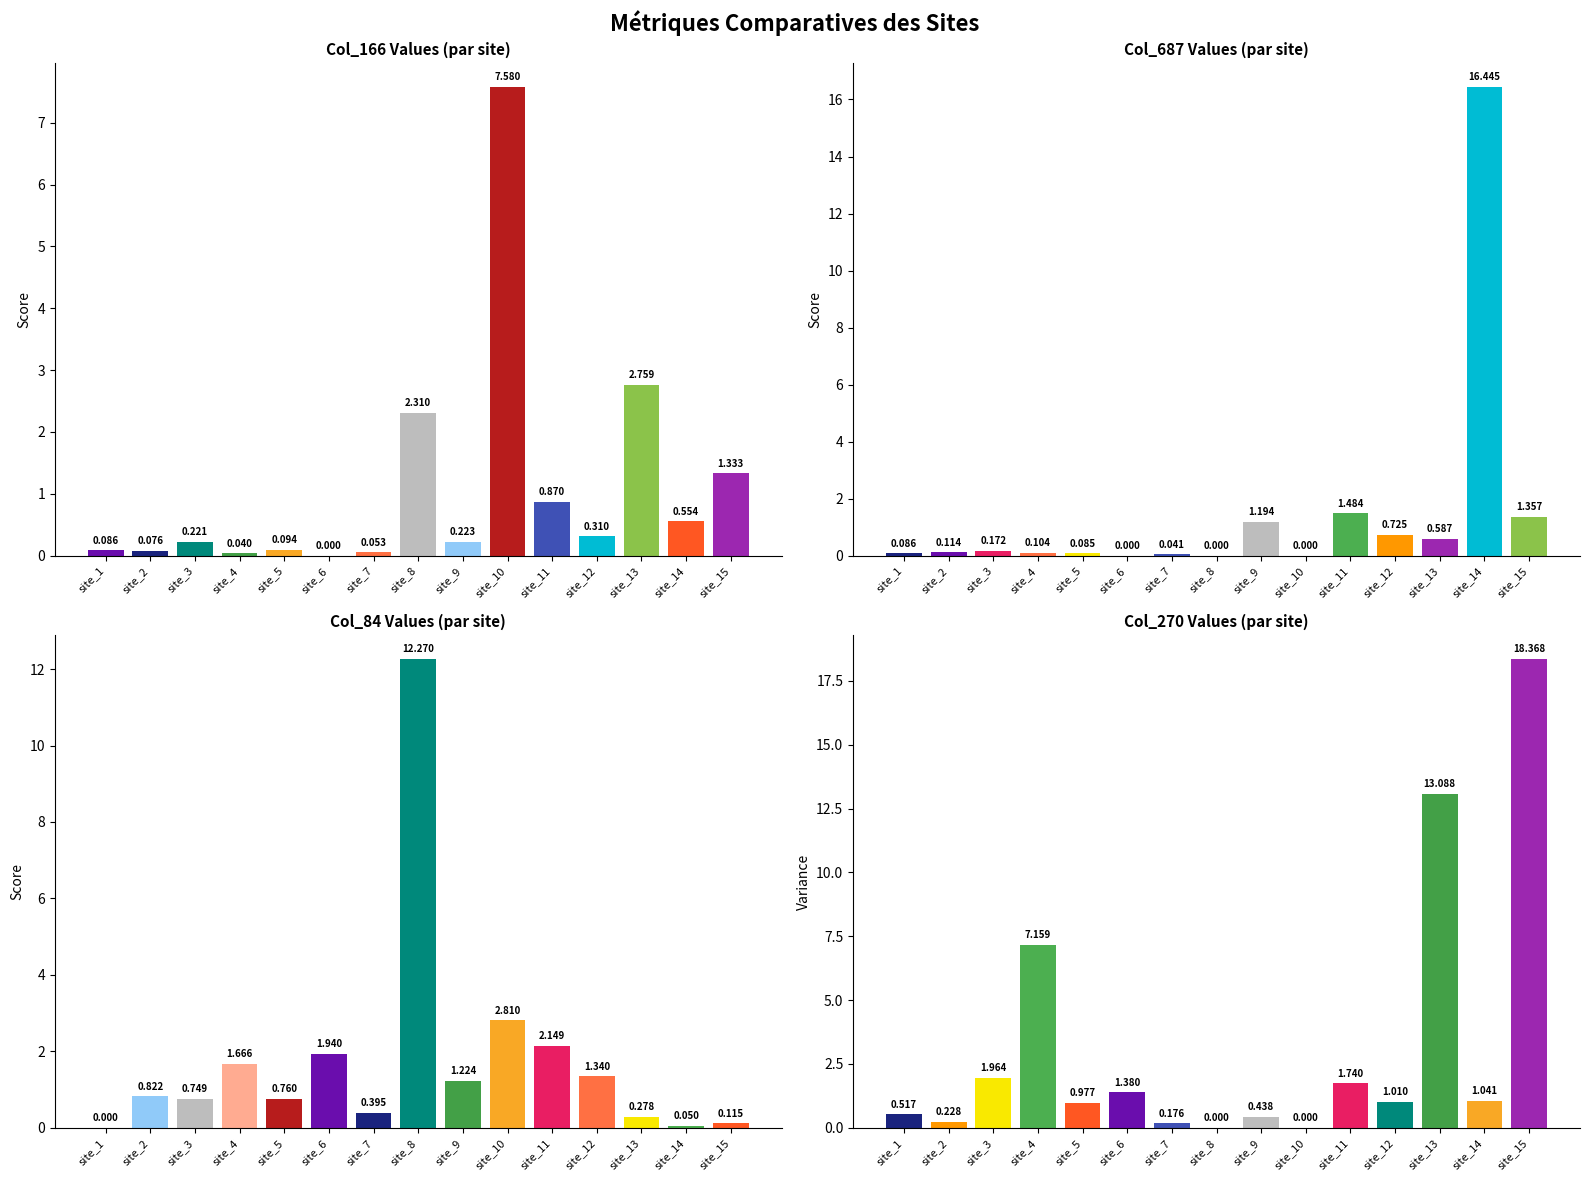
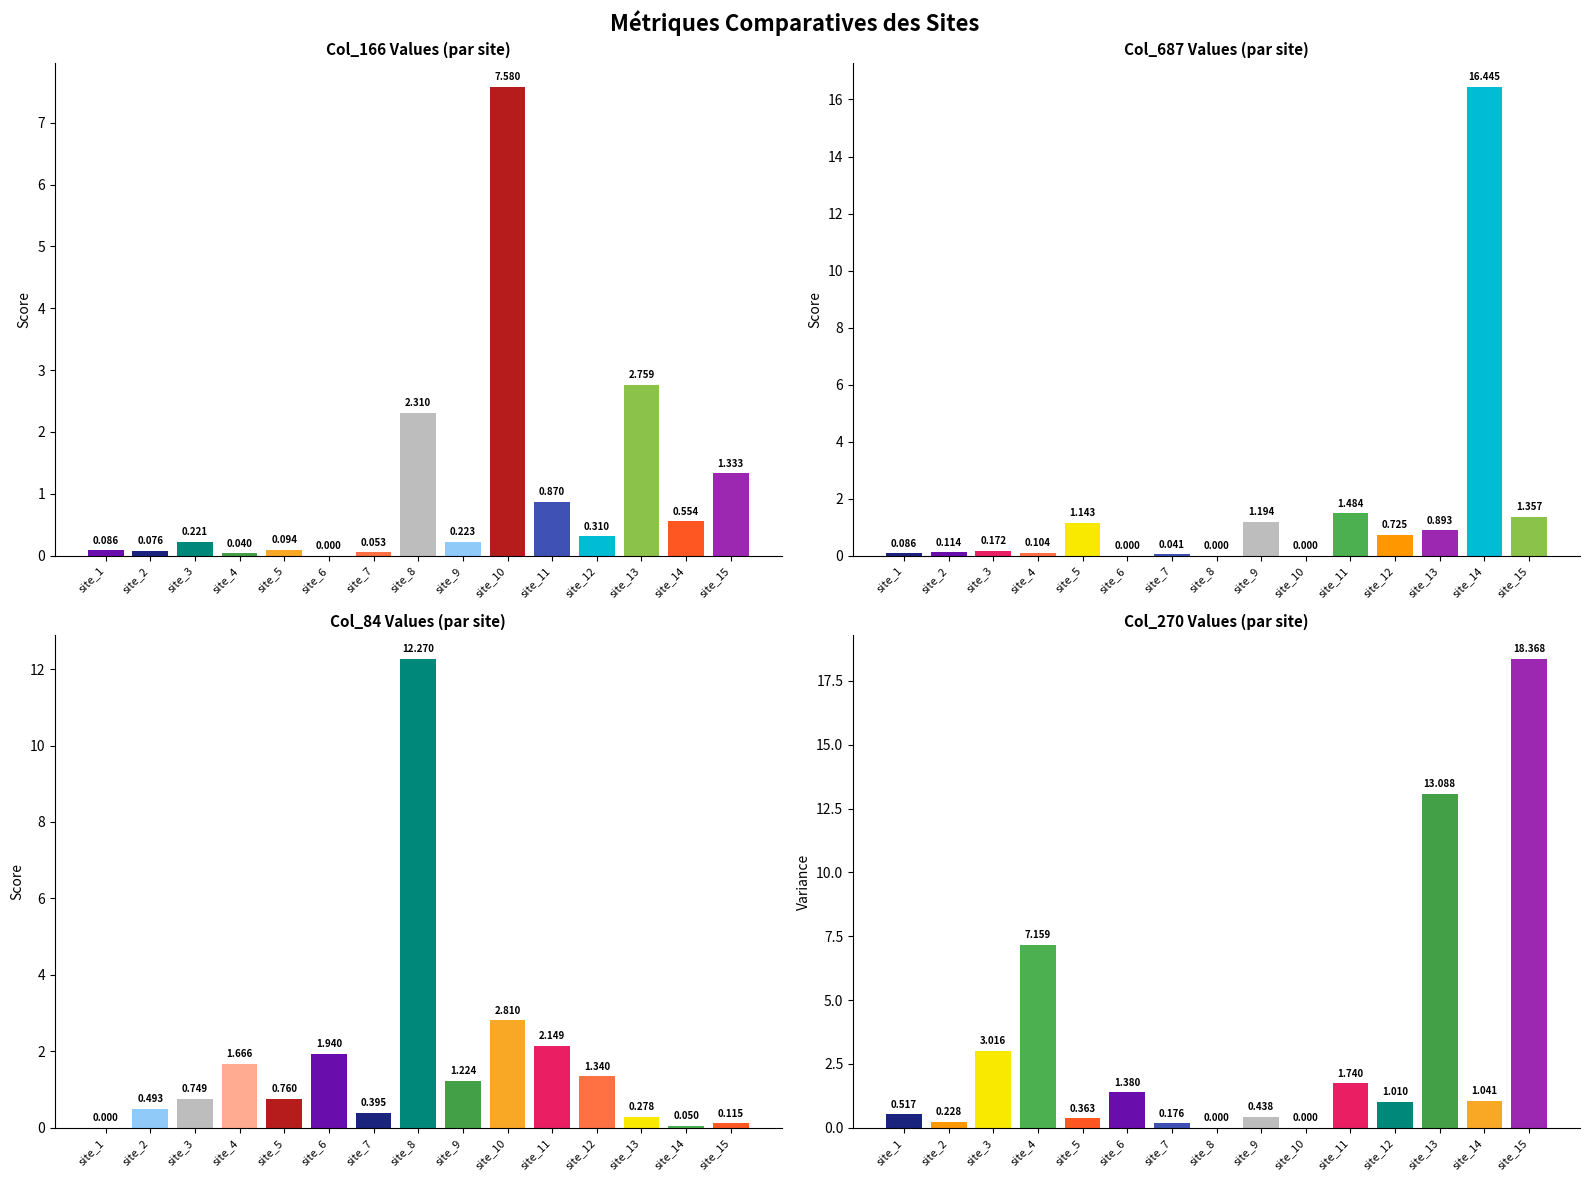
  {
    "Col_166 Values (par site)": {
      "site_1": 0.086,
      "site_2": 0.076,
      "site_3": 0.221,
      "site_4": 0.040,
      "site_5": 0.094,
      "site_6": 0.000,
      "site_7": 0.053,
      "site_8": 2.310,
      "site_9": 0.223,
      "site_10": 7.580,
      "site_11": 0.870,
      "site_12": 0.310,
      "site_13": 2.759,
      "site_14": 0.554,
      "site_15": 1.333
    },
    "Col_687 Values (par site)": {
      "site_1": 0.086,
      "site_2": 0.114,
      "site_3": 0.172,
      "site_4": 0.104,
-     "site_5": 0.085,
+     "site_5": 1.143,
      "site_6": 0.000,
      "site_7": 0.041,
      "site_8": 0.000,
      "site_9": 1.194,
      "site_10": 0.000,
      "site_11": 1.484,
      "site_12": 0.725,
-     "site_13": 0.587,
+     "site_13": 0.893,
      "site_14": 16.445,
      "site_15": 1.357
    },
    "Col_84 Values (par site)": {
      "site_1": 0.000,
-     "site_2": 0.822,
+     "site_2": 0.493,
      "site_3": 0.749,
      "site_4": 1.666,
      "site_5": 0.760,
      "site_6": 1.940,
      "site_7": 0.395,
      "site_8": 12.270,
      "site_9": 1.224,
      "site_10": 2.810,
      "site_11": 2.149,
      "site_12": 1.340,
      "site_13": 0.278,
      "site_14": 0.050,
      "site_15": 0.115
    },
    "Col_270 Values (par site)": {
      "site_1": 0.517,
      "site_2": 0.228,
-     "site_3": 1.964,
+     "site_3": 3.016,
      "site_4": 7.159,
-     "site_5": 0.977,
+     "site_5": 0.363,
      "site_6": 1.380,
      "site_7": 0.176,
      "site_8": 0.000,
      "site_9": 0.438,
      "site_10": 0.000,
      "site_11": 1.740,
      "site_12": 1.010,
      "site_13": 13.088,
      "site_14": 1.041,
      "site_15": 18.368
    }
  }
